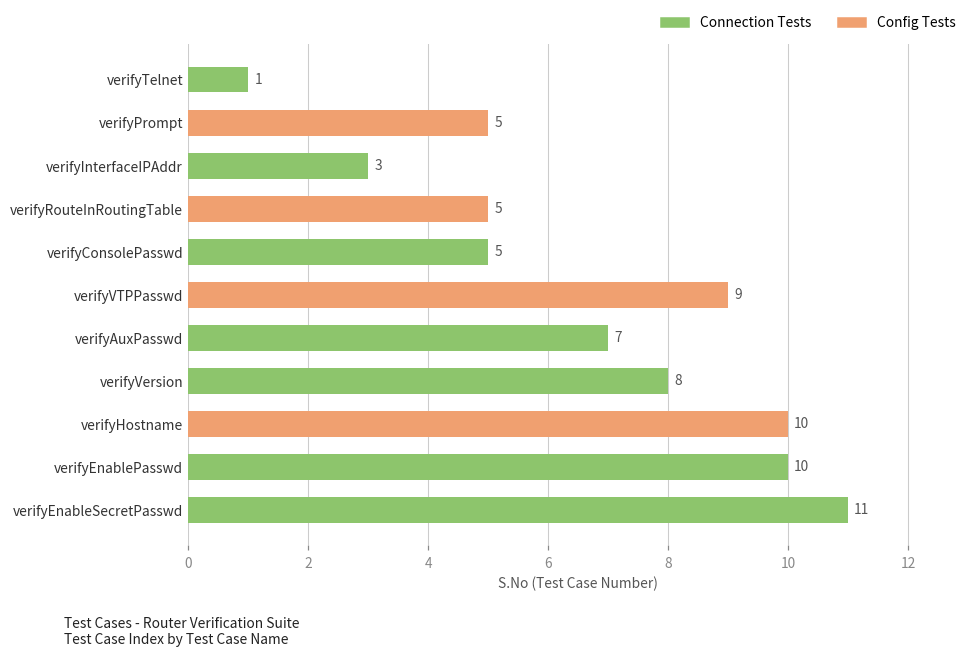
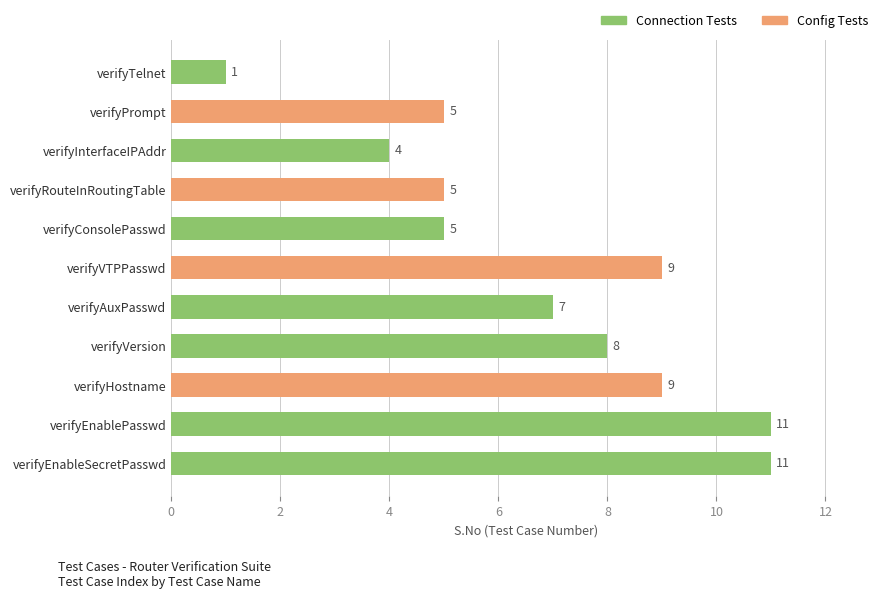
  {
    "verifyTelnet": 1,
    "verifyPrompt": 5,
-   "verifyInterfaceIPAddr": 3,
+   "verifyInterfaceIPAddr": 4,
    "verifyRouteInRoutingTable": 5,
    "verifyConsolePasswd": 5,
    "verifyVTPPasswd": 9,
    "verifyAuxPasswd": 7,
    "verifyVersion": 8,
-   "verifyHostname": 10,
-   "verifyEnablePasswd": 10,
+   "verifyHostname": 9,
+   "verifyEnablePasswd": 11,
    "verifyEnableSecretPasswd": 11
  }
